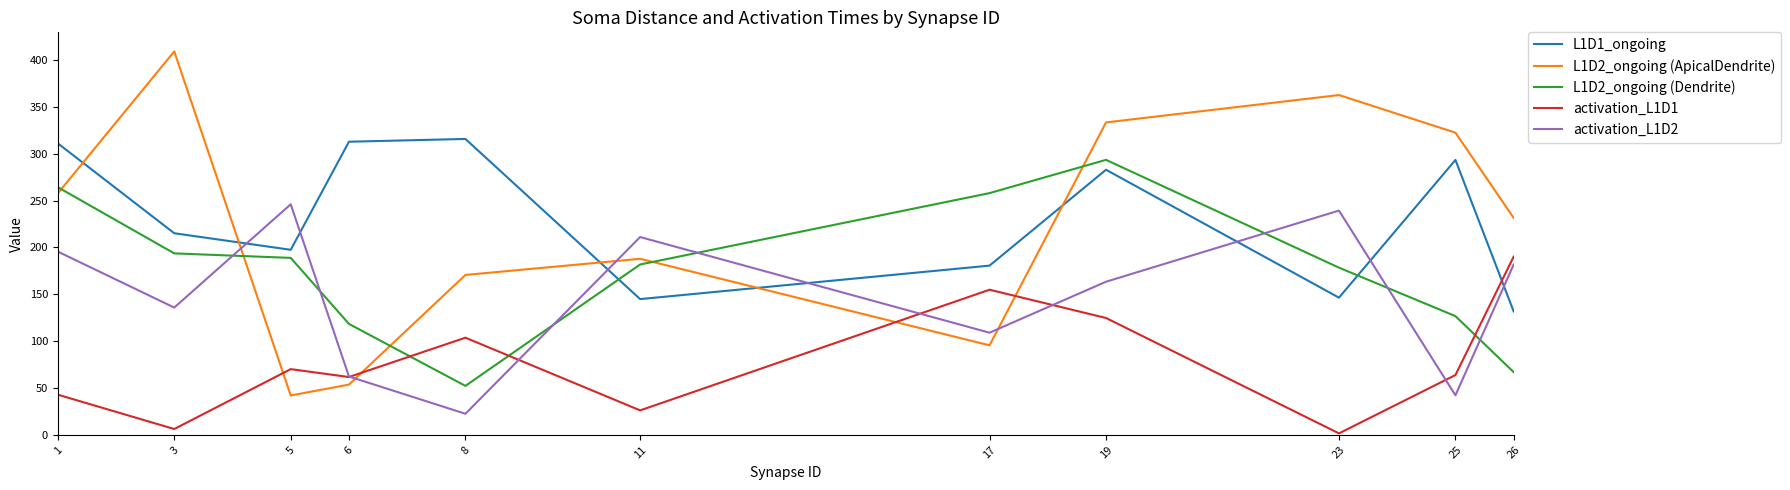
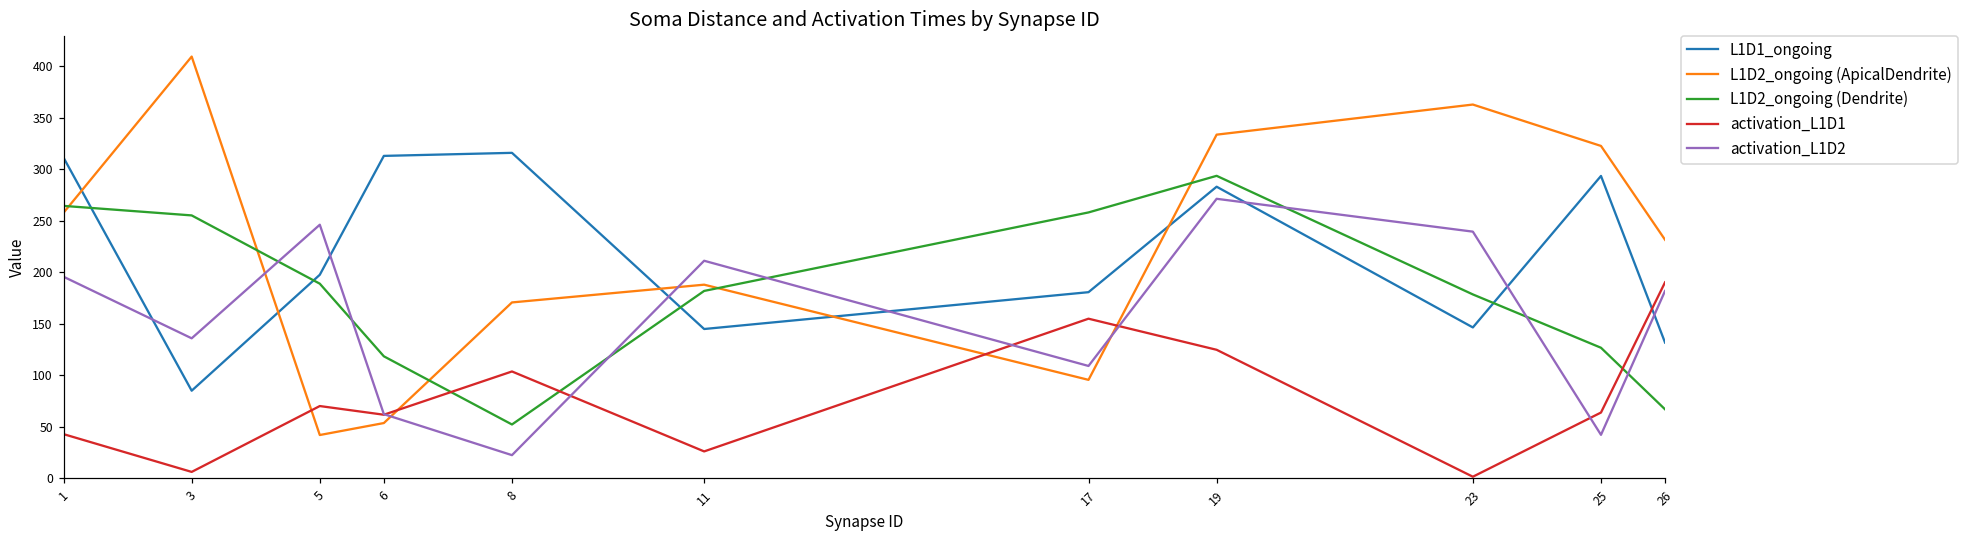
  {
    "L1D1_ongoing": {
      "1": 310,
-     "3": 220,
+     "3": 90,
      "5": 200,
      "6": 310,
      "8": 320,
      "11": 140,
      "17": 180,
      "19": 280,
      "23": 150,
      "25": 290,
      "26": 130
    },
    "L1D2_ongoing (ApicalDendrite)": {
      "1": 260,
      "3": 410,
      "5": 40,
      "6": 50,
      "8": 170,
      "11": 190,
      "17": 100,
      "19": 330,
      "23": 360,
      "25": 320,
      "26": 230
    },
    "L1D2_ongoing (Dendrite)": {
      "1": 260,
-     "3": 190,
+     "3": 260,
      "5": 190,
      "6": 120,
      "8": 50,
      "11": 180,
      "17": 260,
      "19": 290,
      "23": 180,
      "25": 130,
      "26": 70
    },
    "activation_L1D1": {
      "1": 40,
      "3": 10,
      "5": 70,
      "8": 100,
      "11": 30,
      "17": 150,
      "19": 120,
      "23": 0,
      "25": 60,
      "26": 190
    },
    "activation_L1D2": {
      "1": 200,
      "3": 140,
      "5": 250,
      "8": 20,
      "11": 210,
      "17": 110,
-     "19": 160,
+     "19": 270,
      "23": 240,
      "25": 40,
      "26": 180
    }
  }
